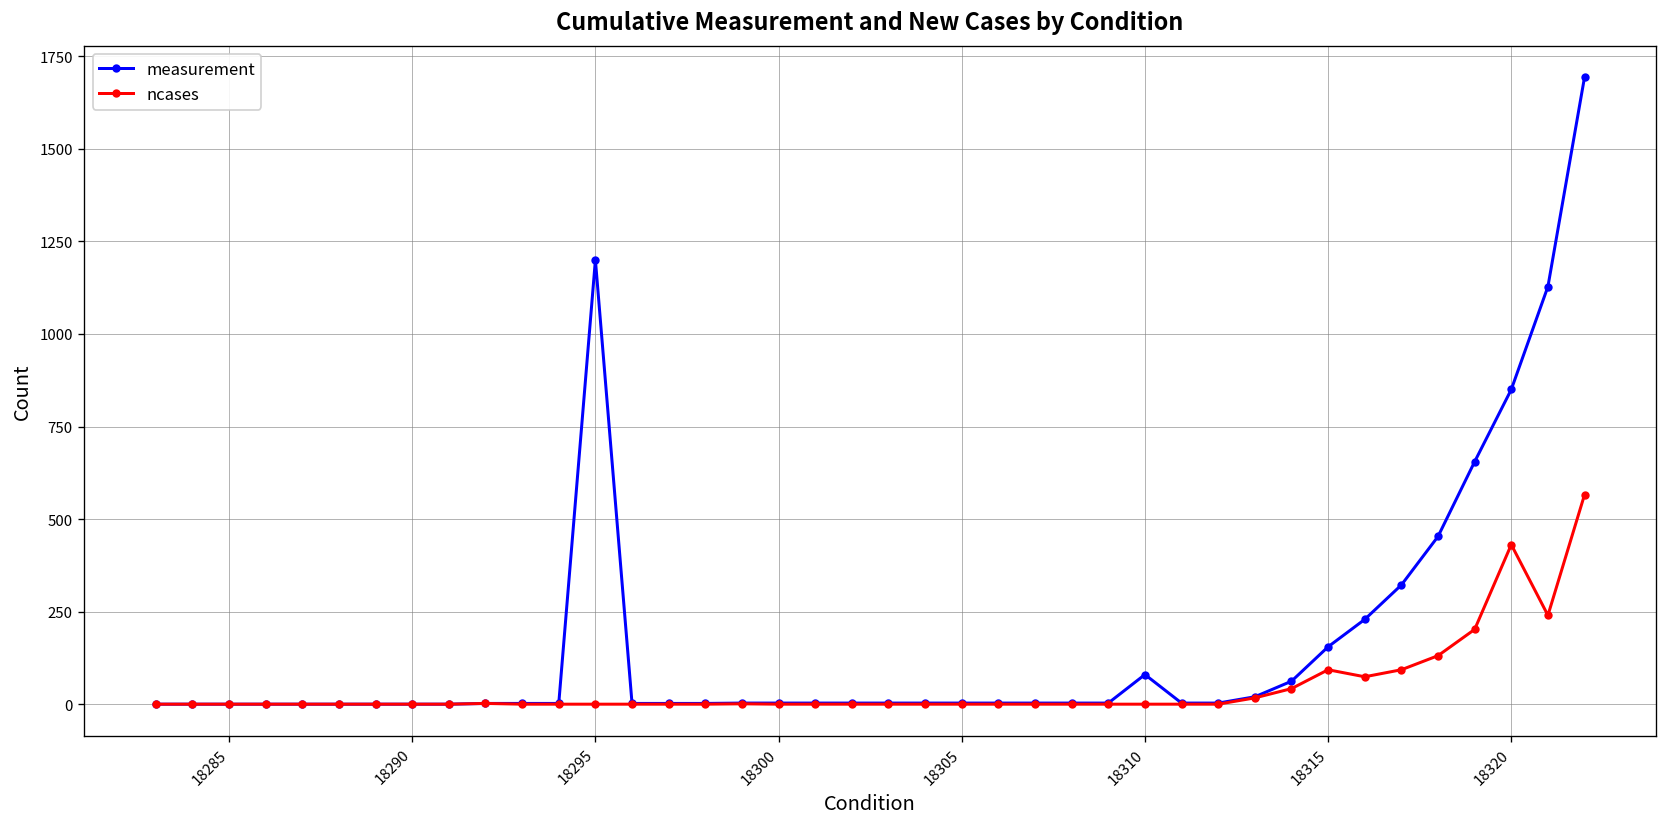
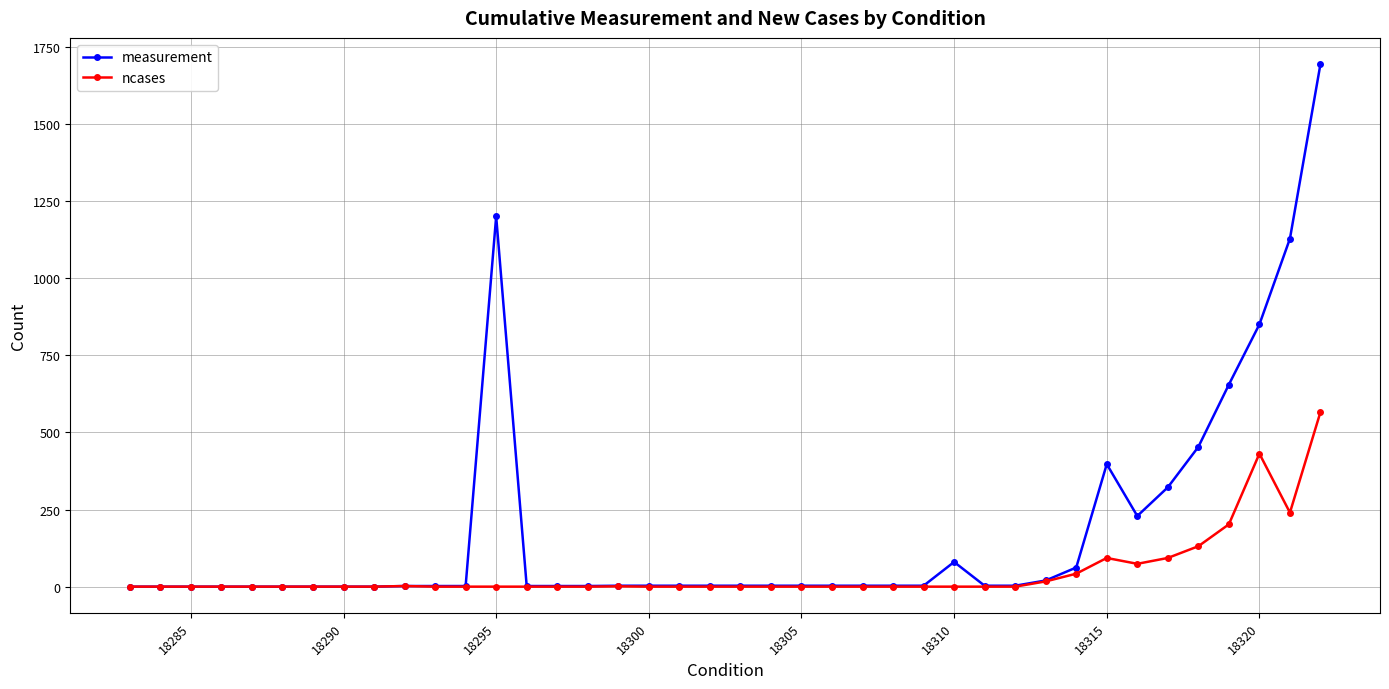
  {
    "measurement": {
      "18295": 1200,
      "18310": 80,
-     "18315": 160,
+     "18315": 400,
      "18320": 850
    },
    "ncases": {
      "18295": 0,
      "18310": 0,
      "18315": 90,
      "18320": 430
    }
  }
